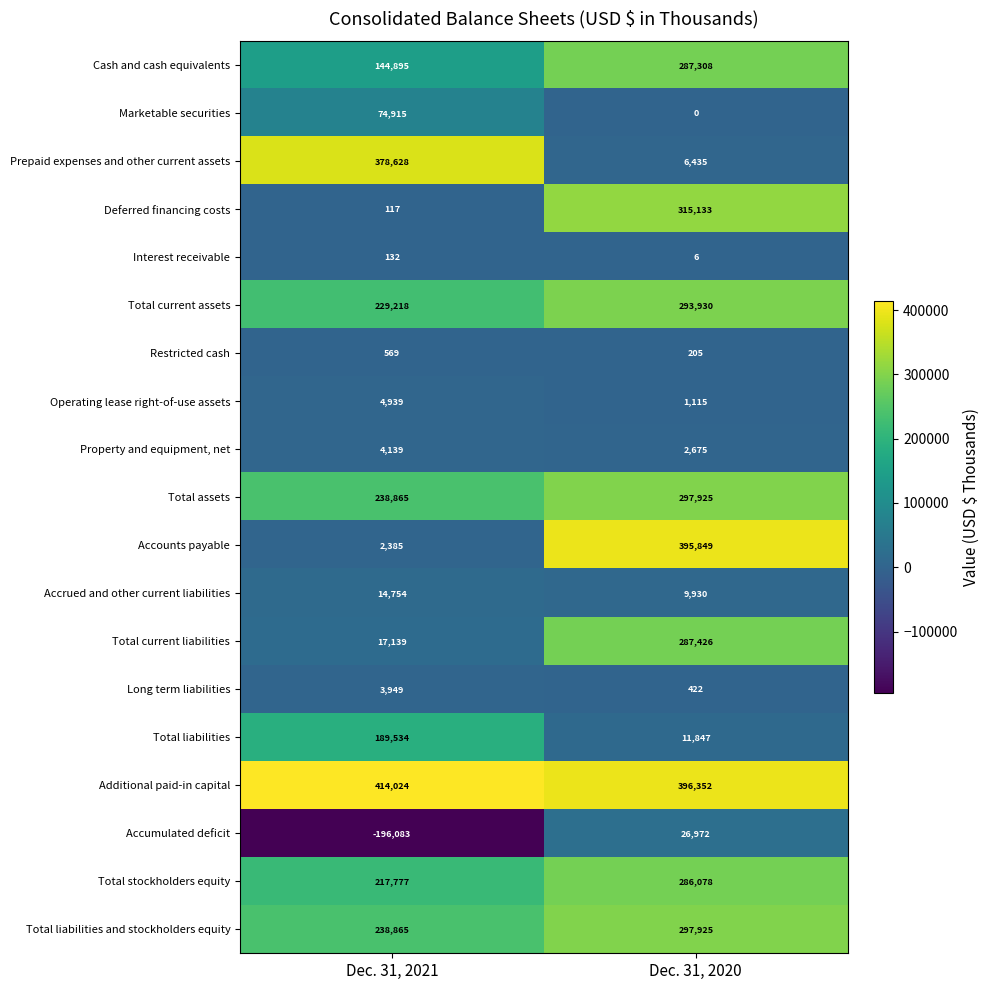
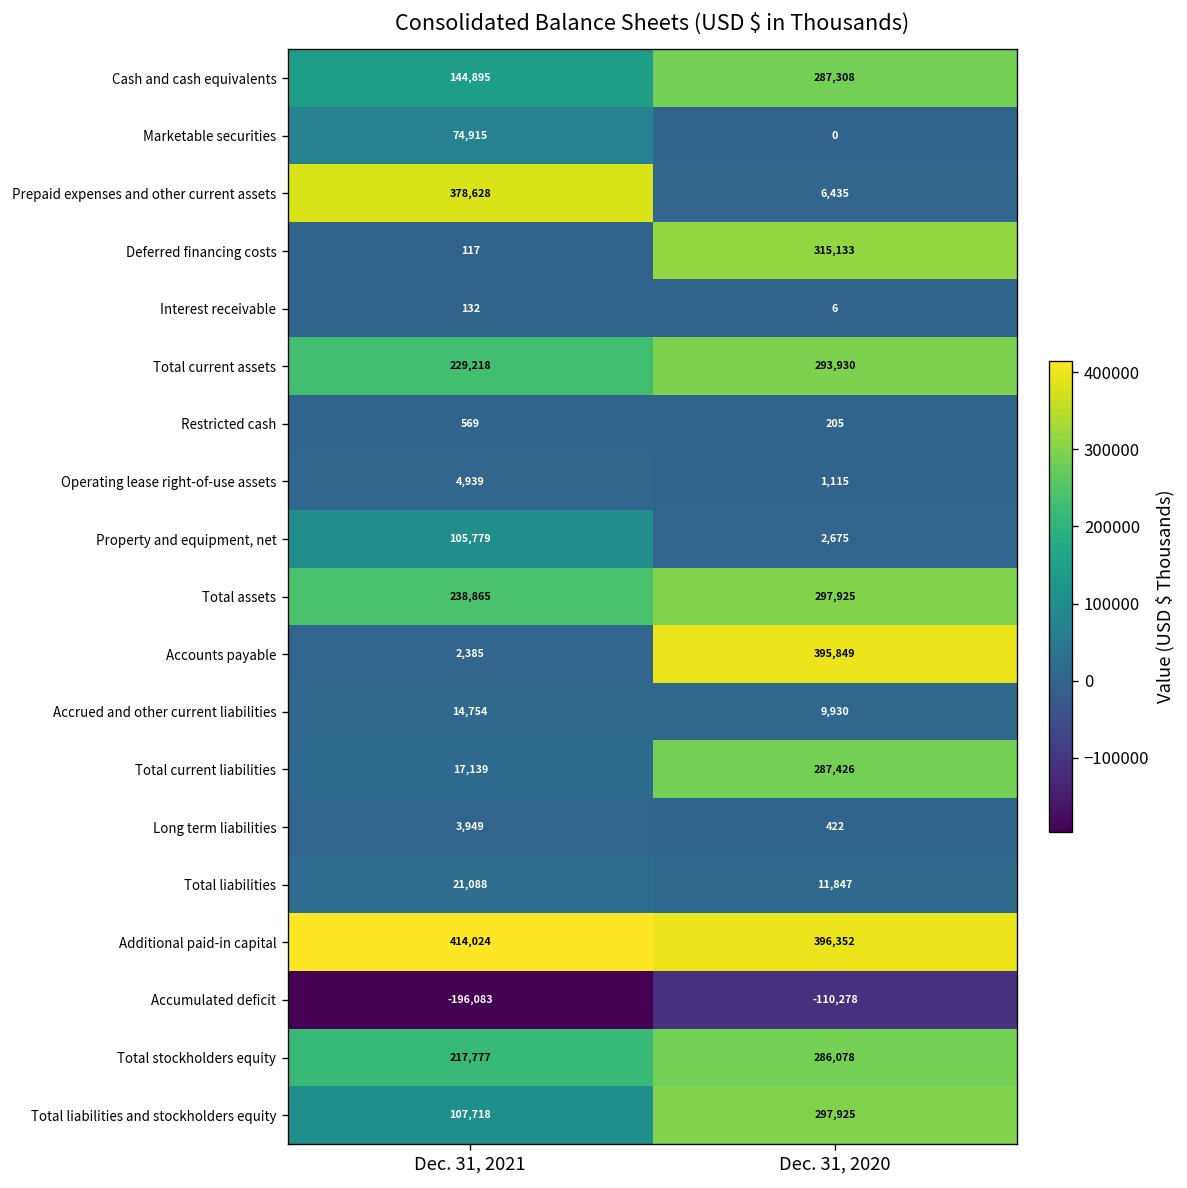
  {
    "Cash and cash equivalents": {
      "Dec. 31, 2021": "144,895",
      "Dec. 31, 2020": "287,308"
    },
    "Marketable securities": {
      "Dec. 31, 2021": "74,915",
      "Dec. 31, 2020": "0"
    },
    "Prepaid expenses and other current assets": {
      "Dec. 31, 2021": "378,628",
      "Dec. 31, 2020": "6,435"
    },
    "Deferred financing costs": {
      "Dec. 31, 2021": "117",
      "Dec. 31, 2020": "315,133"
    },
    "Interest receivable": {
      "Dec. 31, 2021": "132",
      "Dec. 31, 2020": "6"
    },
    "Total current assets": {
      "Dec. 31, 2021": "229,218",
      "Dec. 31, 2020": "293,930"
    },
    "Restricted cash": {
      "Dec. 31, 2021": "569",
      "Dec. 31, 2020": "205"
    },
    "Operating lease right-of-use assets": {
      "Dec. 31, 2021": "4,939",
      "Dec. 31, 2020": "1,115"
    },
    "Property and equipment, net": {
-     "Dec. 31, 2021": "4,139",
+     "Dec. 31, 2021": "105,779",
      "Dec. 31, 2020": "2,675"
    },
    "Total assets": {
      "Dec. 31, 2021": "238,865",
      "Dec. 31, 2020": "297,925"
    },
    "Accounts payable": {
      "Dec. 31, 2021": "2,385",
      "Dec. 31, 2020": "395,849"
    },
    "Accrued and other current liabilities": {
      "Dec. 31, 2021": "14,754",
      "Dec. 31, 2020": "9,930"
    },
    "Total current liabilities": {
      "Dec. 31, 2021": "17,139",
      "Dec. 31, 2020": "287,426"
    },
    "Long term liabilities": {
      "Dec. 31, 2021": "3,949",
      "Dec. 31, 2020": "422"
    },
    "Total liabilities": {
-     "Dec. 31, 2021": "189,534",
+     "Dec. 31, 2021": "21,088",
      "Dec. 31, 2020": "11,847"
    },
    "Additional paid-in capital": {
      "Dec. 31, 2021": "414,024",
      "Dec. 31, 2020": "396,352"
    },
    "Accumulated deficit": {
      "Dec. 31, 2021": "-196,083",
-     "Dec. 31, 2020": "26,972"
+     "Dec. 31, 2020": "-110,278"
    },
    "Total stockholders equity": {
      "Dec. 31, 2021": "217,777",
      "Dec. 31, 2020": "286,078"
    },
    "Total liabilities and stockholders equity": {
-     "Dec. 31, 2021": "238,865",
+     "Dec. 31, 2021": "107,718",
      "Dec. 31, 2020": "297,925"
    }
  }
